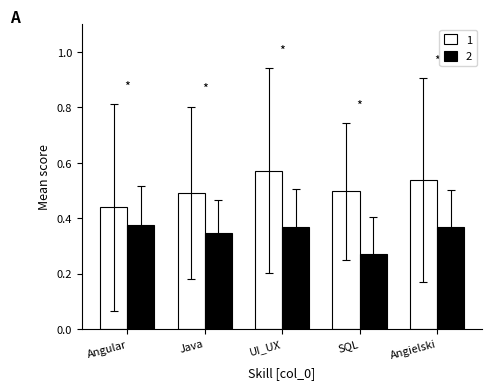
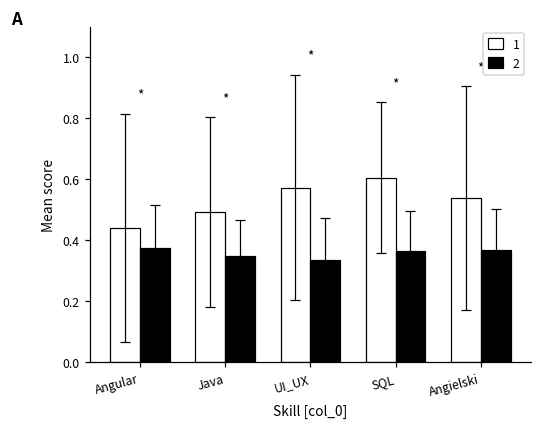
  {
    "1": {
      "Angular": 0.44,
      "Java": 0.49,
      "UI_UX": 0.57,
-     "SQL": 0.50,
+     "SQL": 0.60,
      "Angielski": 0.54
    },
    "2": {
      "Angular": 0.37,
      "Java": 0.35,
-     "UI_UX": 0.37,
-     "SQL": 0.27,
+     "UI_UX": 0.34,
+     "SQL": 0.36,
      "Angielski": 0.37
    }
  }
